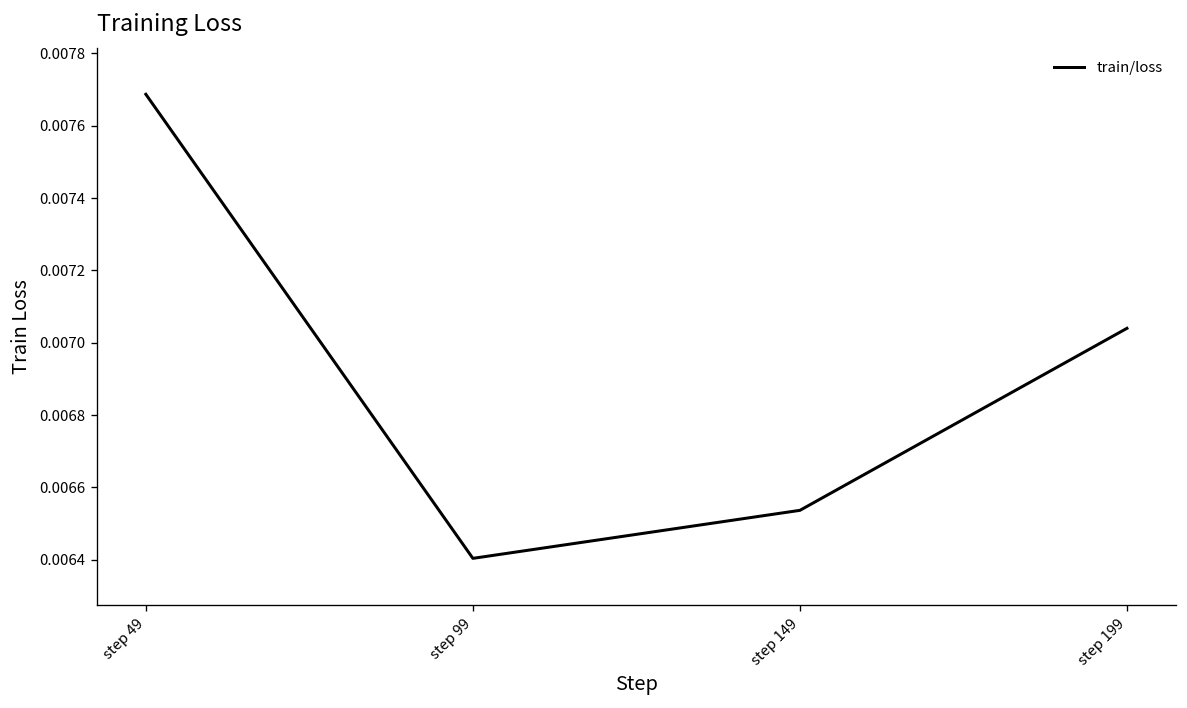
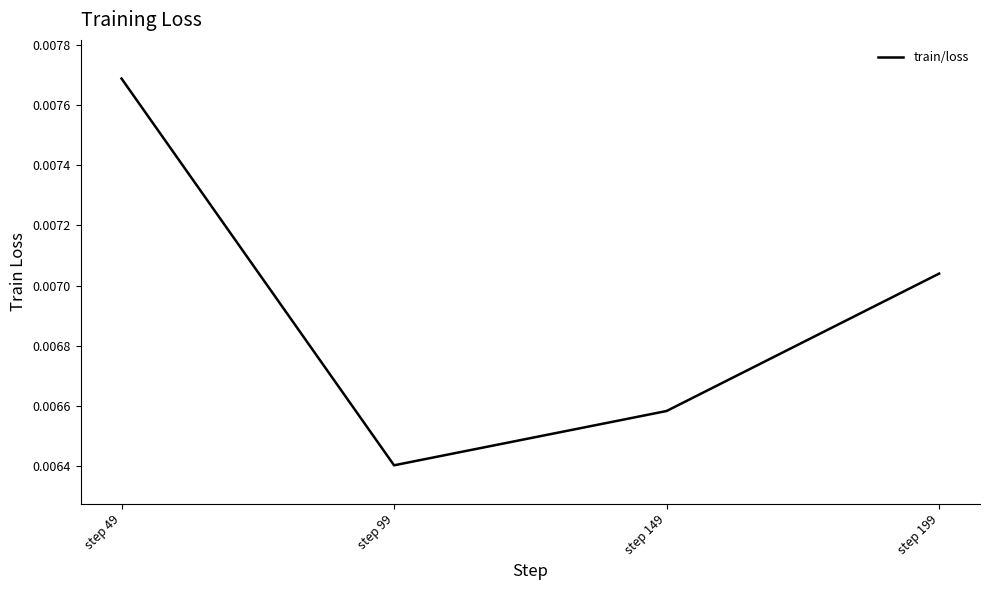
  {
    "step 49": 0.00769,
    "step 99": 0.00640,
-   "step 149": 0.00654,
+   "step 149": 0.00658,
    "step 199": 0.00704
  }
